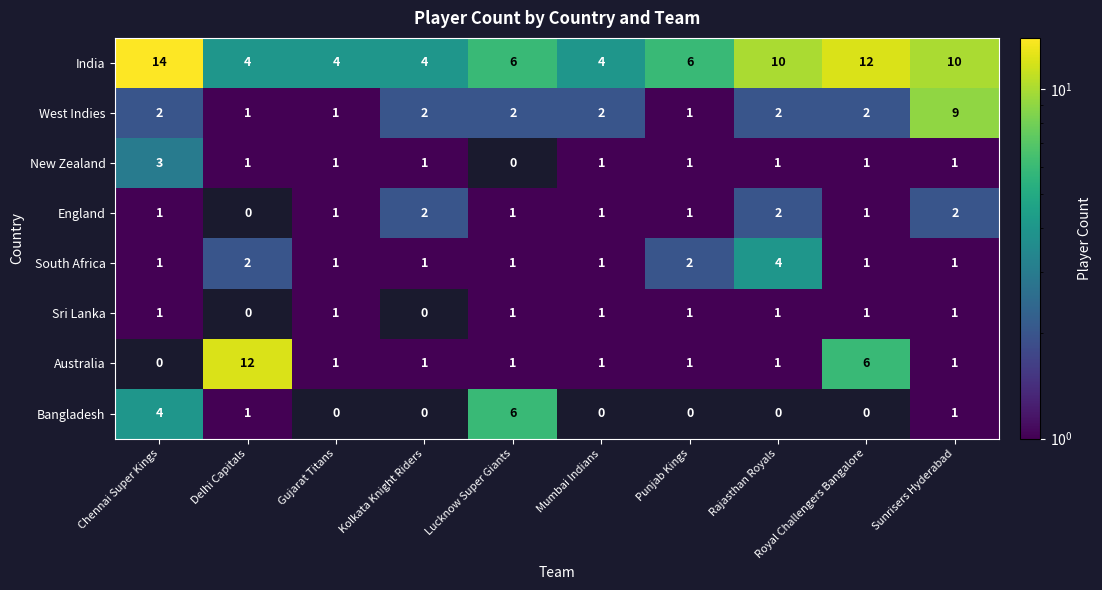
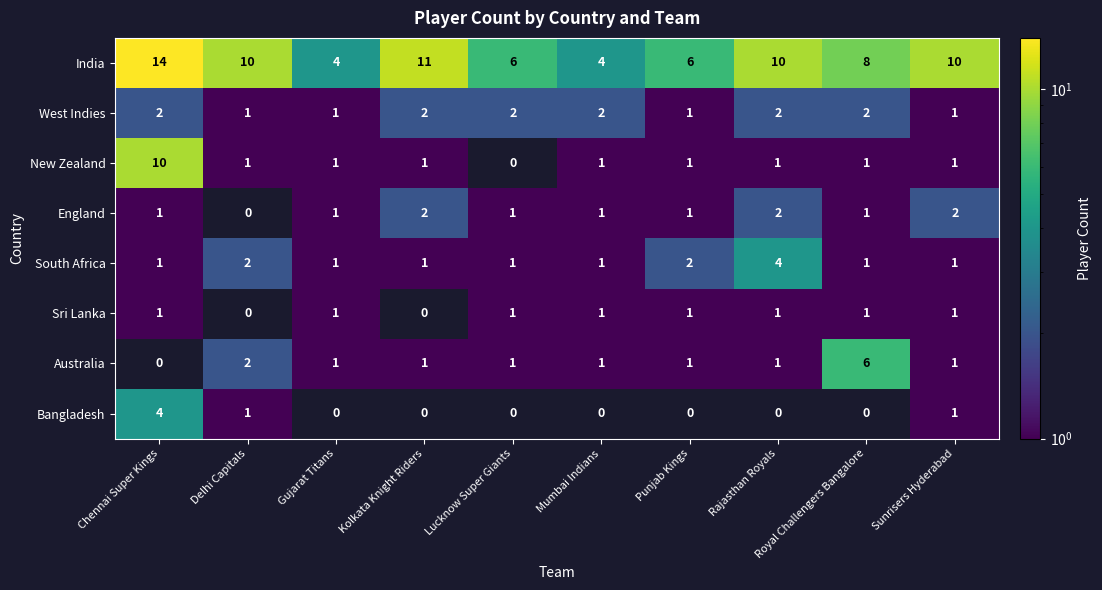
  {
    "India": {
      "Chennai Super Kings": 14,
-     "Delhi Capitals": 4,
+     "Delhi Capitals": 10,
      "Gujarat Titans": 4,
-     "Kolkata Knight Riders": 4,
+     "Kolkata Knight Riders": 11,
      "Lucknow Super Giants": 6,
      "Mumbai Indians": 4,
      "Punjab Kings": 6,
      "Rajasthan Royals": 10,
-     "Royal Challengers Bangalore": 12,
+     "Royal Challengers Bangalore": 8,
      "Sunrisers Hyderabad": 10
    },
    "West Indies": {
      "Chennai Super Kings": 2,
      "Delhi Capitals": 1,
      "Gujarat Titans": 1,
      "Kolkata Knight Riders": 2,
      "Lucknow Super Giants": 2,
      "Mumbai Indians": 2,
      "Punjab Kings": 1,
      "Rajasthan Royals": 2,
      "Royal Challengers Bangalore": 2,
-     "Sunrisers Hyderabad": 9
+     "Sunrisers Hyderabad": 1
    },
    "New Zealand": {
-     "Chennai Super Kings": 3,
+     "Chennai Super Kings": 10,
      "Delhi Capitals": 1,
      "Gujarat Titans": 1,
      "Kolkata Knight Riders": 1,
      "Lucknow Super Giants": 0,
      "Mumbai Indians": 1,
      "Punjab Kings": 1,
      "Rajasthan Royals": 1,
      "Royal Challengers Bangalore": 1,
      "Sunrisers Hyderabad": 1
    },
    "England": {
      "Chennai Super Kings": 1,
      "Delhi Capitals": 0,
      "Gujarat Titans": 1,
      "Kolkata Knight Riders": 2,
      "Lucknow Super Giants": 1,
      "Mumbai Indians": 1,
      "Punjab Kings": 1,
      "Rajasthan Royals": 2,
      "Royal Challengers Bangalore": 1,
      "Sunrisers Hyderabad": 2
    },
    "South Africa": {
      "Chennai Super Kings": 1,
      "Delhi Capitals": 2,
      "Gujarat Titans": 1,
      "Kolkata Knight Riders": 1,
      "Lucknow Super Giants": 1,
      "Mumbai Indians": 1,
      "Punjab Kings": 2,
      "Rajasthan Royals": 4,
      "Royal Challengers Bangalore": 1,
      "Sunrisers Hyderabad": 1
    },
    "Sri Lanka": {
      "Chennai Super Kings": 1,
      "Delhi Capitals": 0,
      "Gujarat Titans": 1,
      "Kolkata Knight Riders": 0,
      "Lucknow Super Giants": 1,
      "Mumbai Indians": 1,
      "Punjab Kings": 1,
      "Rajasthan Royals": 1,
      "Royal Challengers Bangalore": 1,
      "Sunrisers Hyderabad": 1
    },
    "Australia": {
      "Chennai Super Kings": 0,
-     "Delhi Capitals": 12,
+     "Delhi Capitals": 2,
      "Gujarat Titans": 1,
      "Kolkata Knight Riders": 1,
      "Lucknow Super Giants": 1,
      "Mumbai Indians": 1,
      "Punjab Kings": 1,
      "Rajasthan Royals": 1,
      "Royal Challengers Bangalore": 6,
      "Sunrisers Hyderabad": 1
    },
    "Bangladesh": {
      "Chennai Super Kings": 4,
      "Delhi Capitals": 1,
      "Gujarat Titans": 0,
      "Kolkata Knight Riders": 0,
-     "Lucknow Super Giants": 6,
+     "Lucknow Super Giants": 0,
      "Mumbai Indians": 0,
      "Punjab Kings": 0,
      "Rajasthan Royals": 0,
      "Royal Challengers Bangalore": 0,
      "Sunrisers Hyderabad": 1
    }
  }
